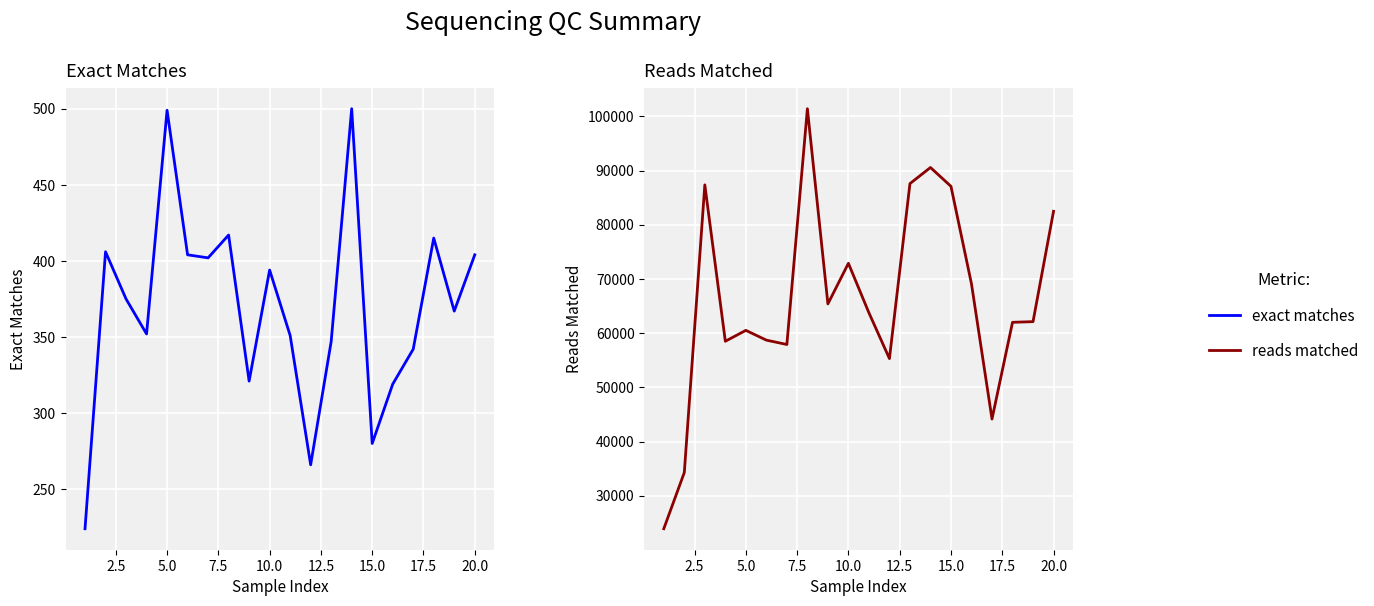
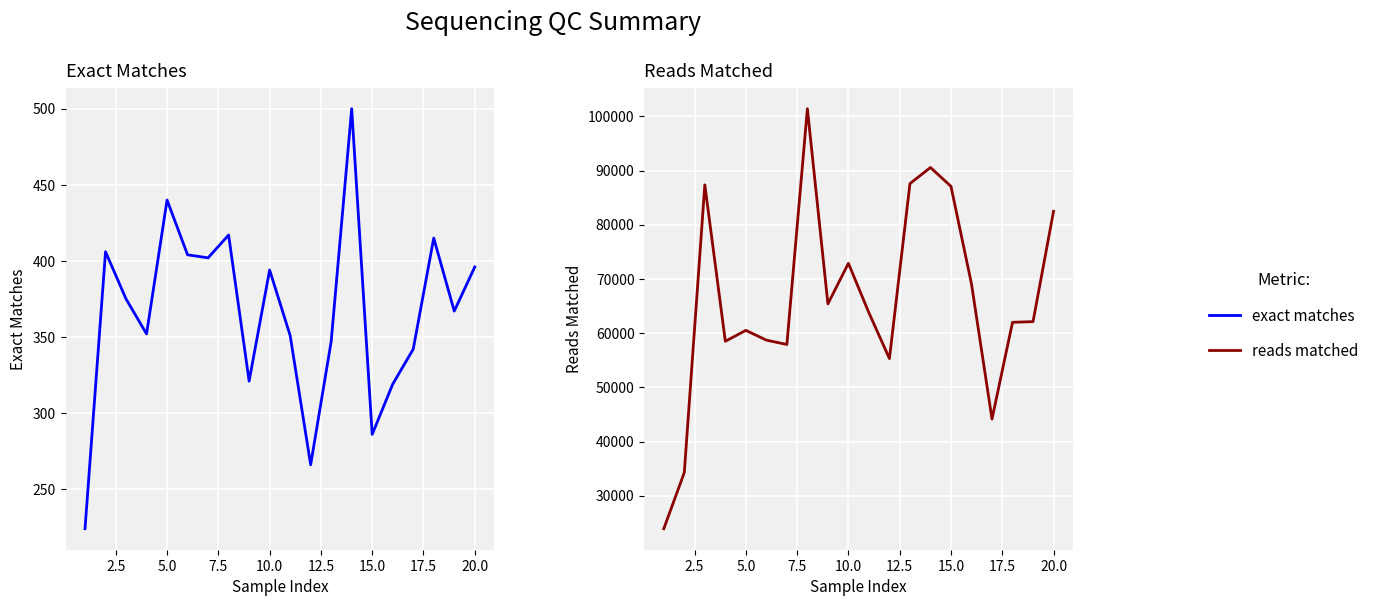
  {
    "Exact Matches": {
-     "5.0": 499,
+     "5.0": 440,
      "10.0": 394,
-     "15.0": 280,
-     "20.0": 404
+     "15.0": 286,
+     "20.0": 396
    },
    "Reads Matched": {
      "5.0": 61000,
      "10.0": 73000,
      "15.0": 87000,
      "20.0": 82000
    }
  }
